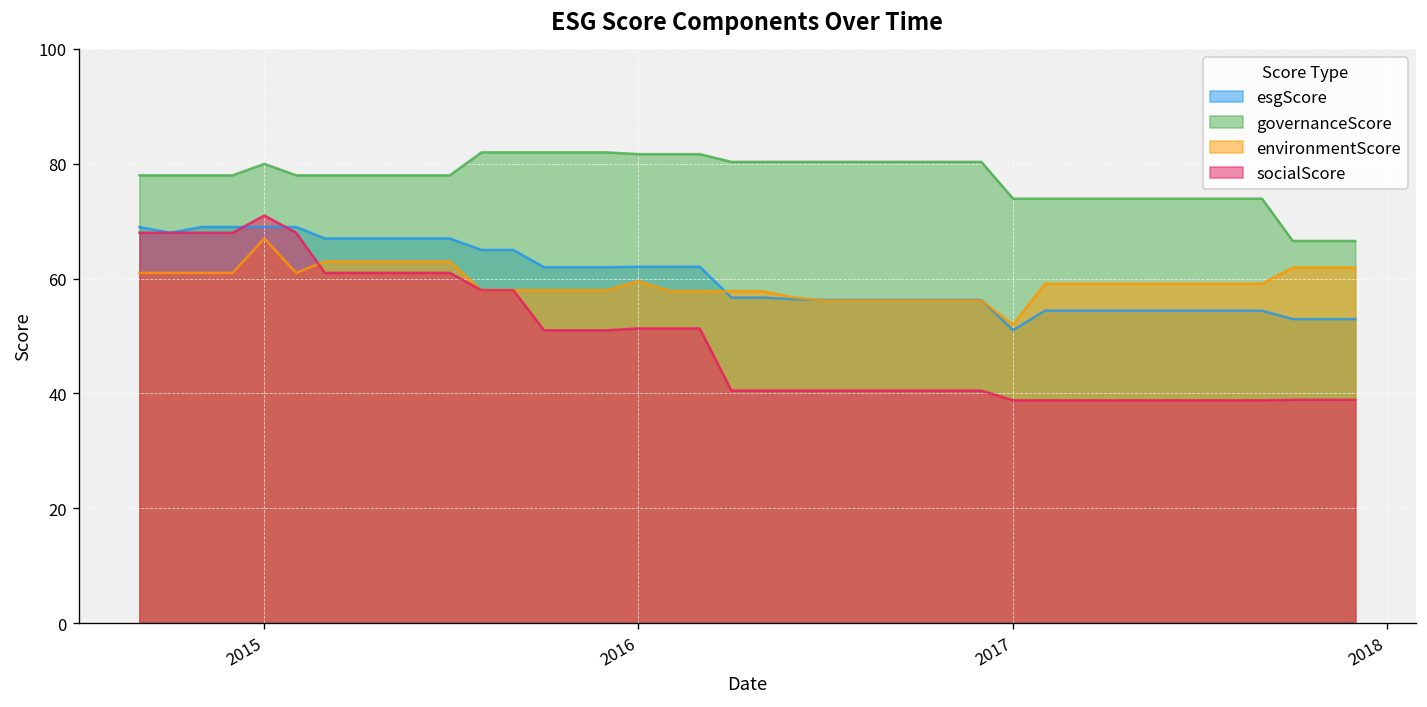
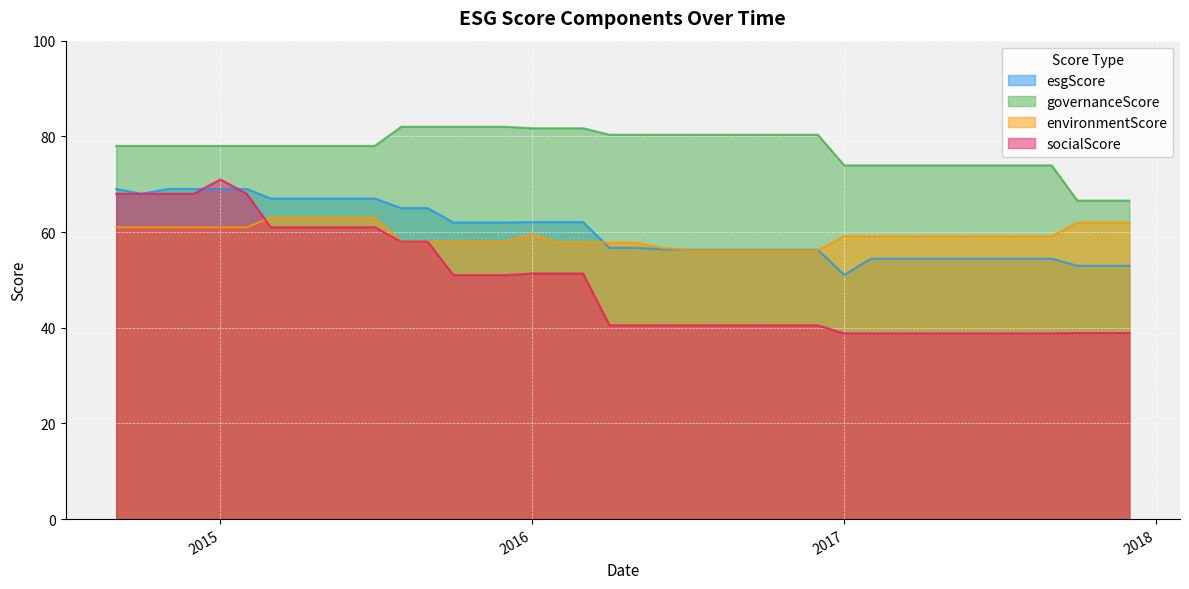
  {
    "esgScore": {
      "2015": 69,
      "2016": 62,
      "2017": 51
    },
    "governanceScore": {
-     "2015": 80,
+     "2015": 78,
      "2016": 82,
      "2017": 74
    },
    "environmentScore": {
-     "2015": 67,
+     "2015": 61,
      "2016": 60,
-     "2017": 52
+     "2017": 59
    },
    "socialScore": {
      "2015": 71,
      "2016": 51,
      "2017": 39
    }
  }
